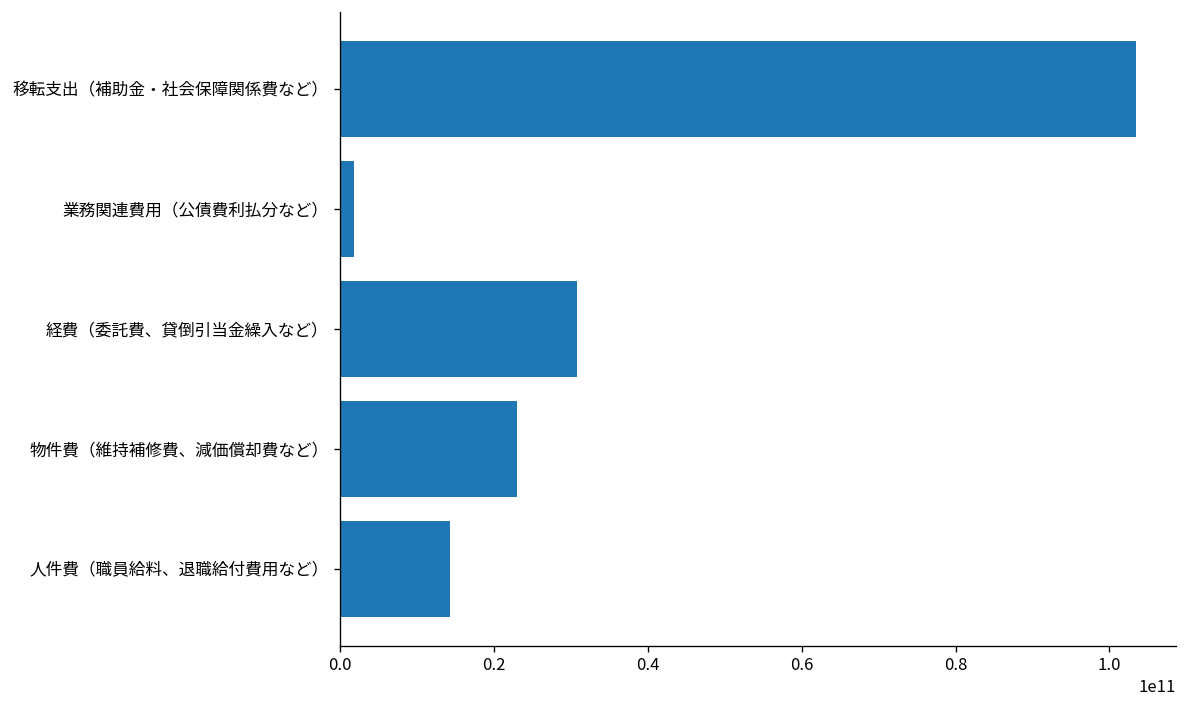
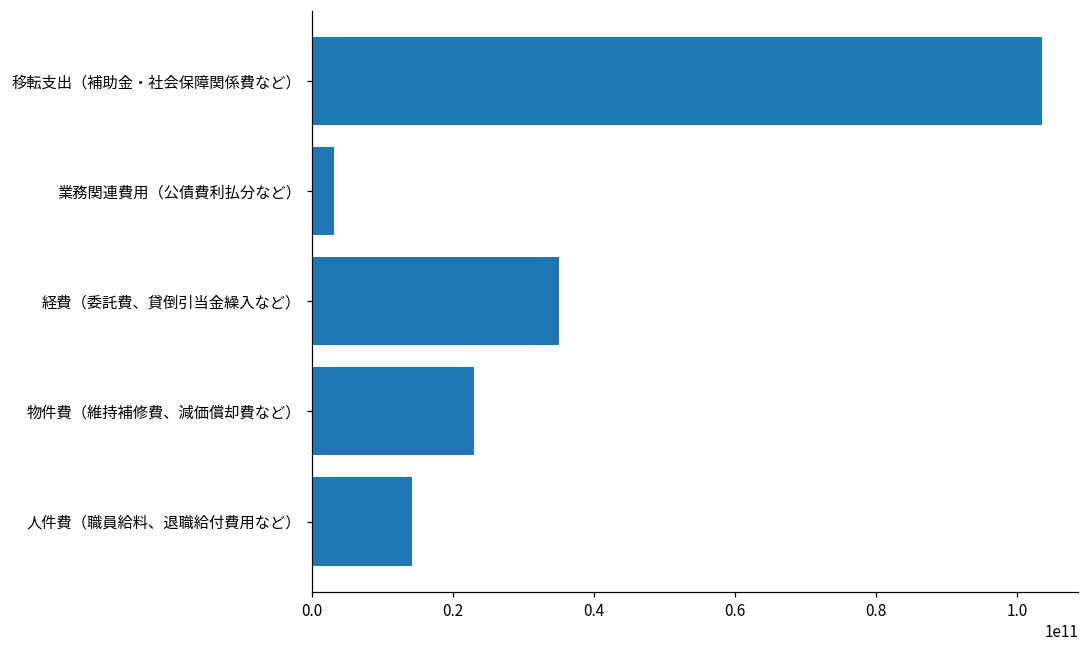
  {
    "移転支出（補助金・社会保障関係費など）": 103000000000,
-   "業務関連費用（公債費利払分など）": 2000000000,
-   "経費（委託費、貸倒引当金繰入など）": 31000000000,
+   "業務関連費用（公債費利払分など）": 3000000000,
+   "経費（委託費、貸倒引当金繰入など）": 35000000000,
    "物件費（維持補修費、減価償却費など）": 23000000000,
    "人件費（職員給料、退職給付費用など）": 14000000000
  }
